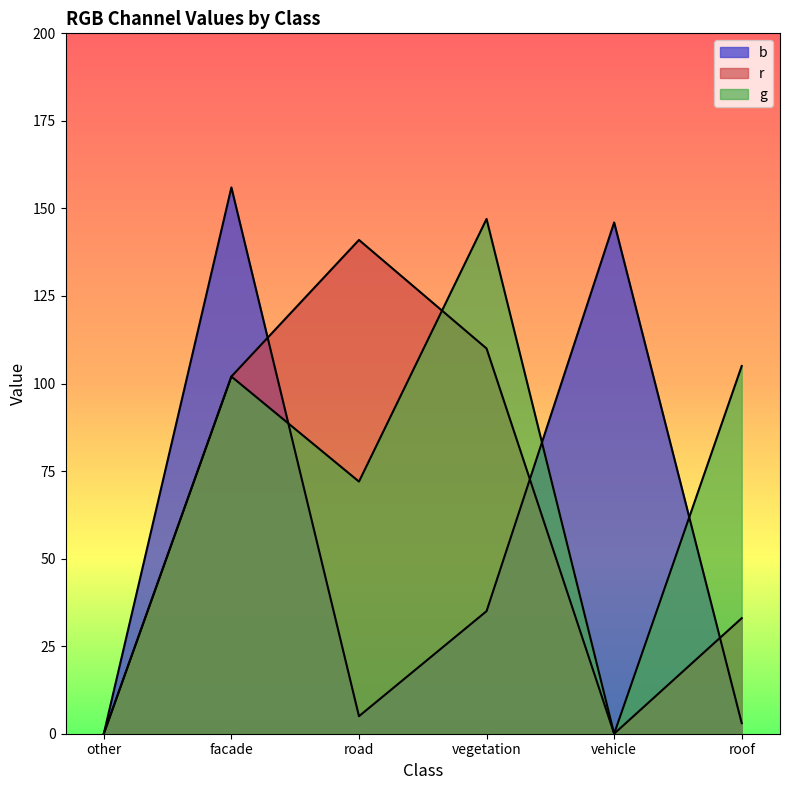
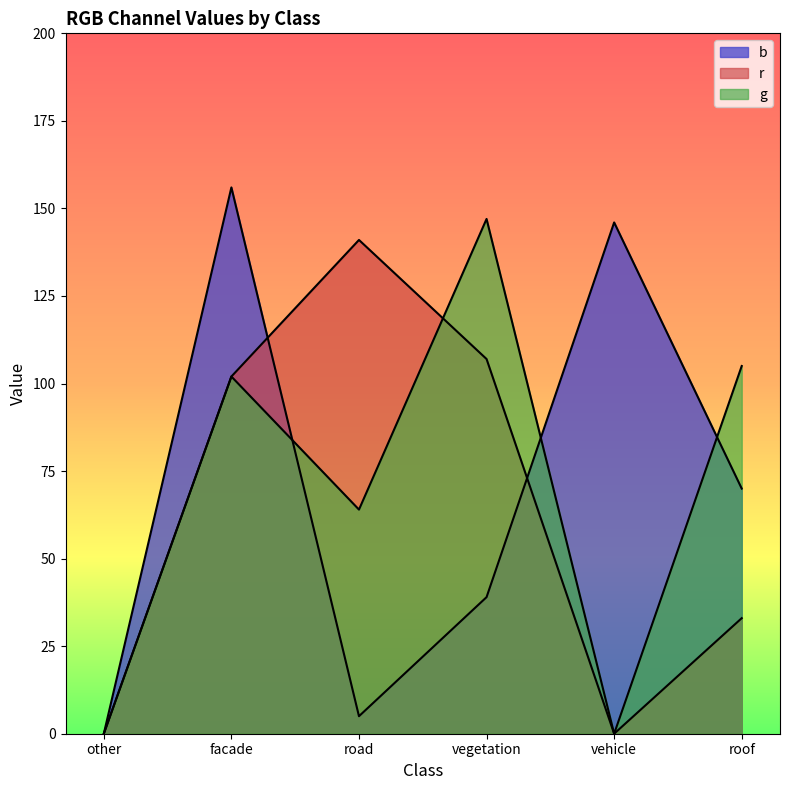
  {
    "b": {
      "facade": 156,
      "road": 5,
-     "vegetation": 35,
+     "vegetation": 39,
      "vehicle": 146,
-     "roof": 3
+     "roof": 70
    },
    "r": {
      "road": 141,
-     "vegetation": 110,
+     "vegetation": 107,
      "roof": 33
    },
    "g": {
-     "road": 72,
+     "road": 64,
      "vegetation": 147,
      "roof": 105
    }
  }
